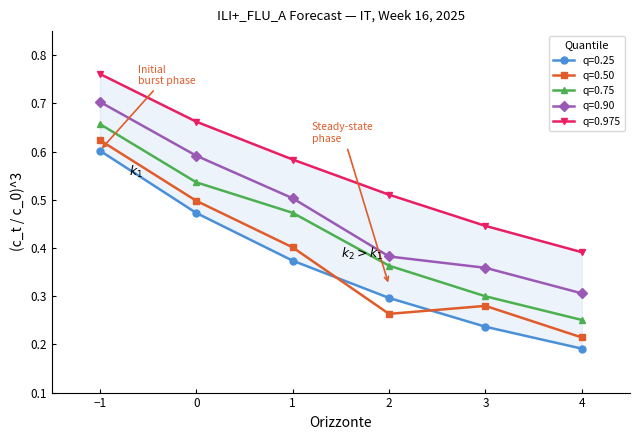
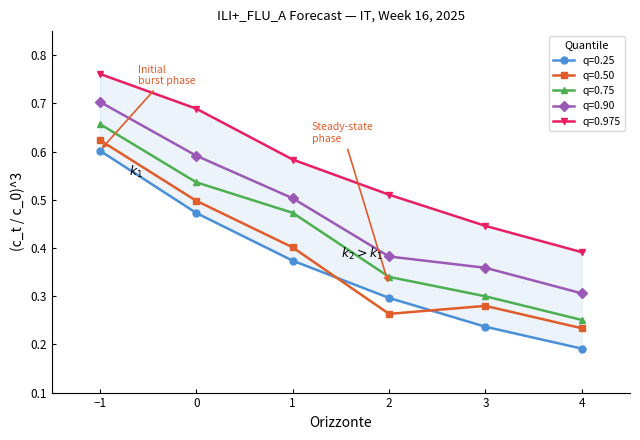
  {
    "q=0.25": {
      "−1": 0.60,
      "0": 0.47,
      "1": 0.37,
      "2": 0.30,
      "3": 0.24,
      "4": 0.19
    },
    "q=0.50": {
      "−1": 0.62,
      "0": 0.50,
      "1": 0.40,
      "2": 0.26,
      "3": 0.28,
-     "4": 0.21
+     "4": 0.23
    },
    "q=0.75": {
      "−1": 0.66,
      "0": 0.54,
      "1": 0.47,
-     "2": 0.36,
+     "2": 0.34,
      "3": 0.30,
      "4": 0.25
    },
    "q=0.90": {
      "−1": 0.70,
      "0": 0.59,
      "1": 0.50,
      "2": 0.38,
      "3": 0.36,
      "4": 0.31
    },
    "q=0.975": {
      "−1": 0.76,
-     "0": 0.66,
+     "0": 0.69,
      "1": 0.58,
      "2": 0.51,
      "3": 0.45,
      "4": 0.39
    }
  }
